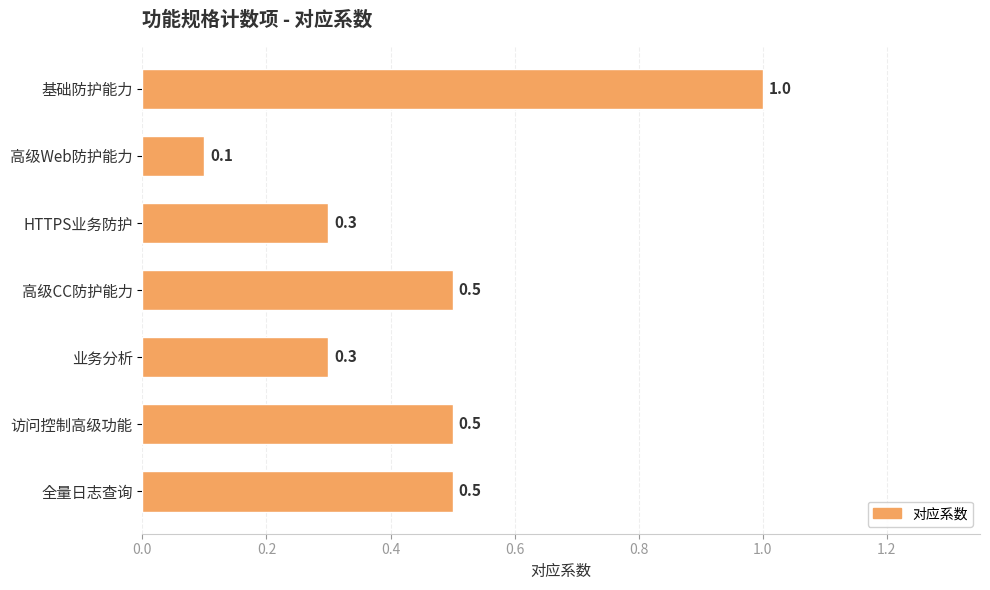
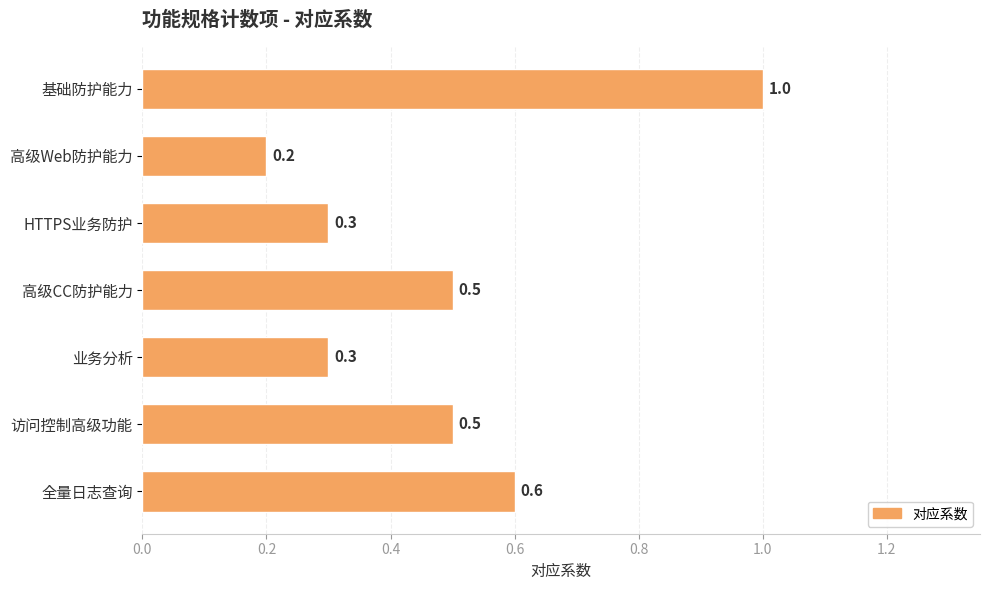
  {
    "基础防护能力": 1.0,
-   "高级Web防护能力": 0.1,
+   "高级Web防护能力": 0.2,
    "HTTPS业务防护": 0.3,
    "高级CC防护能力": 0.5,
    "业务分析": 0.3,
    "访问控制高级功能": 0.5,
-   "全量日志查询": 0.5
+   "全量日志查询": 0.6
  }
